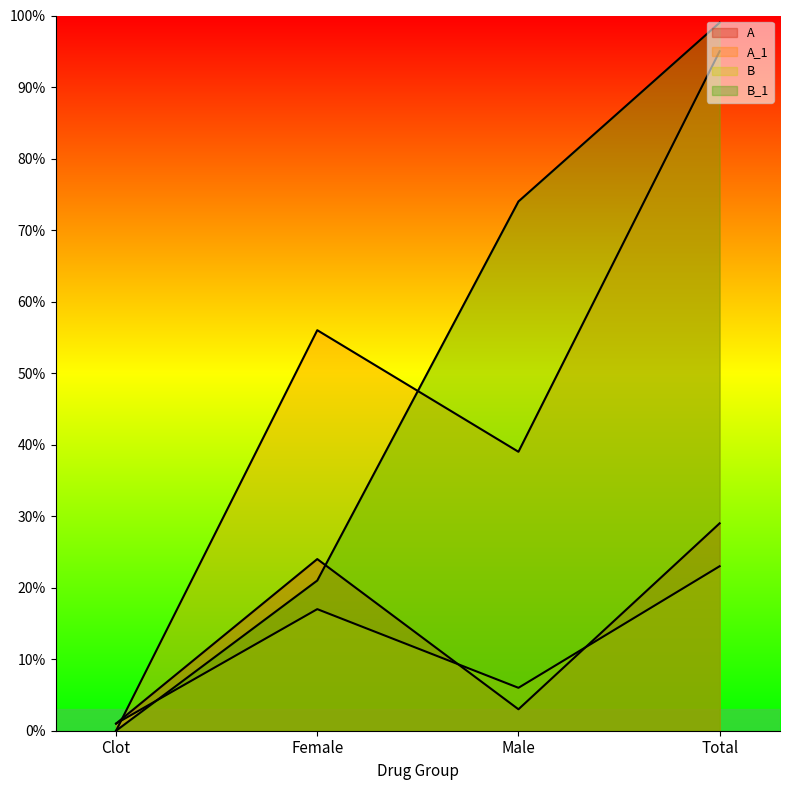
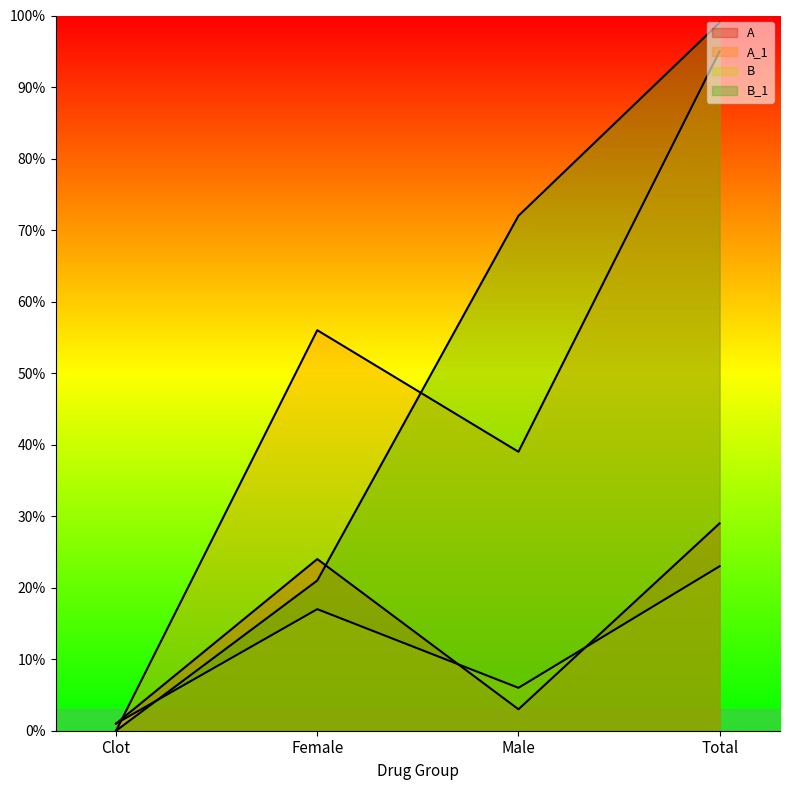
  {
    "A": {
      "Female": "24%",
      "Total": "29%"
    },
    "B_1": {
      "Female": "21%",
-     "Male": "74%"
+     "Male": "72%"
    }
  }
